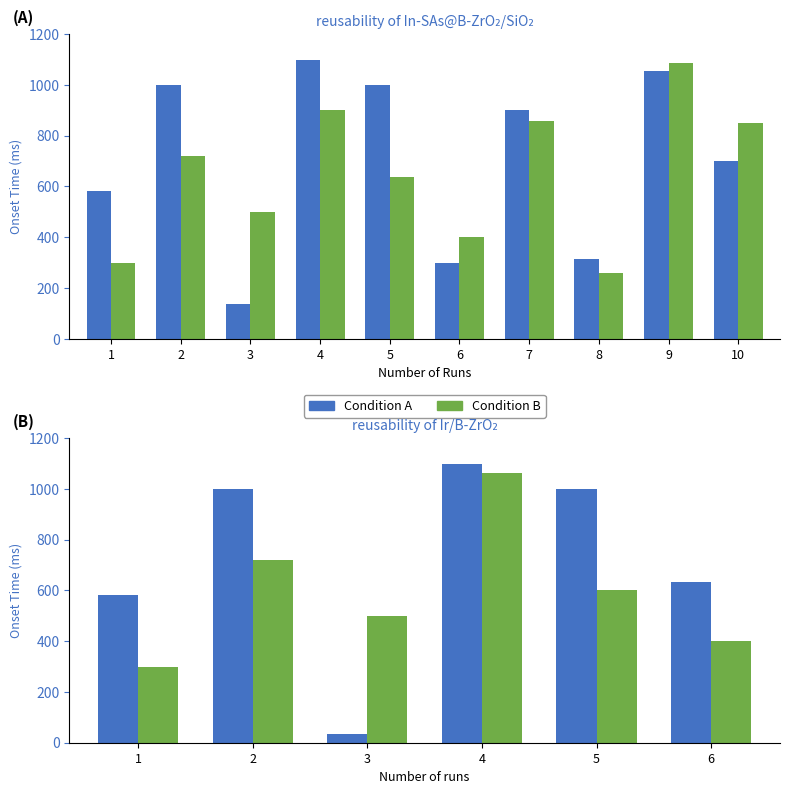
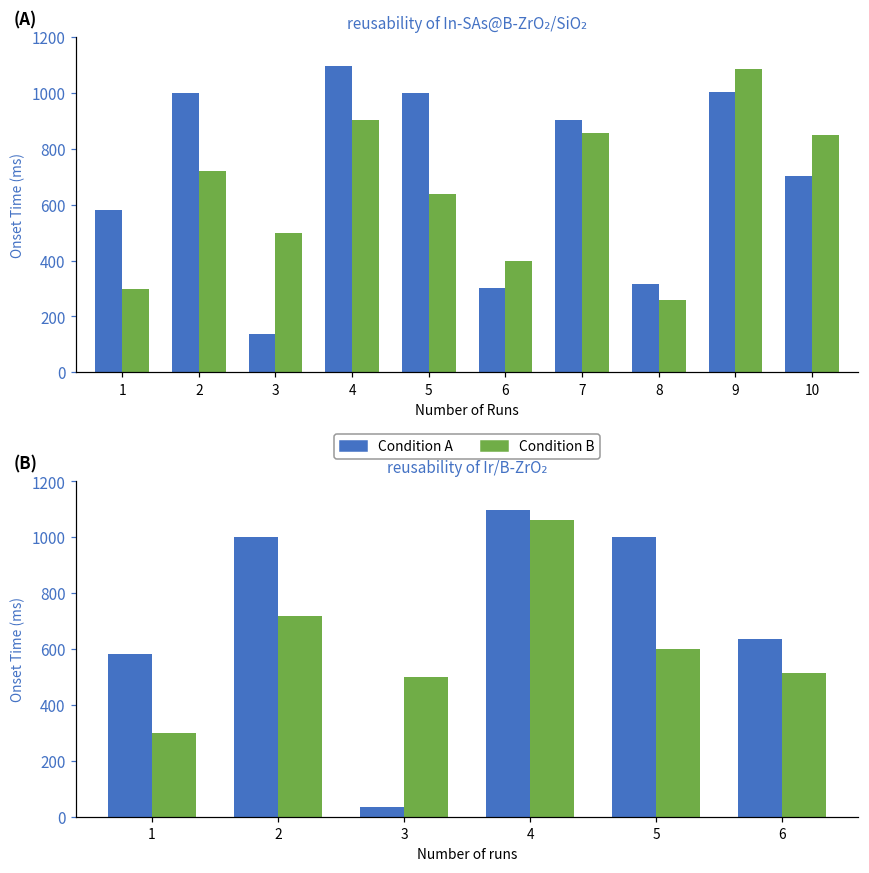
  {
    "reusability of In-SAs@B-ZrO₂/SiO₂": {
      "Condition A": {
        "1": 580,
        "2": 1000,
        "3": 140,
        "4": 1100,
        "5": 1000,
        "6": 300,
        "7": 900,
        "8": 320,
-       "9": 1050,
+       "9": 1000,
        "10": 700
      },
      "Condition B": {
        "1": 300,
        "2": 720,
        "3": 500,
        "4": 900,
        "5": 640,
        "6": 400,
        "7": 860,
        "8": 260,
        "9": 1090,
        "10": 850
      }
    },
    "reusability of Ir/B-ZrO₂": {
      "Condition A": {
        "1": 580,
        "2": 1000,
        "3": 40,
        "4": 1100,
        "5": 1000,
        "6": 640
      },
      "Condition B": {
        "1": 300,
        "2": 720,
        "3": 500,
        "4": 1060,
        "5": 600,
-       "6": 400
+       "6": 510
      }
    }
  }
